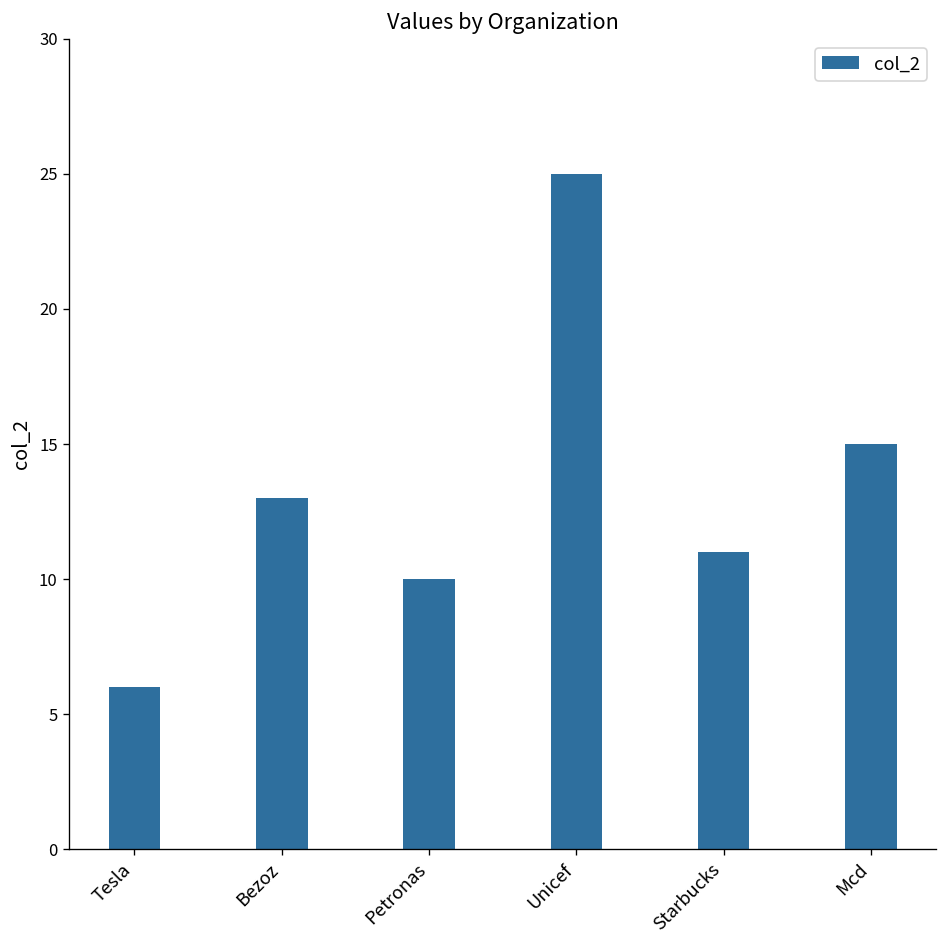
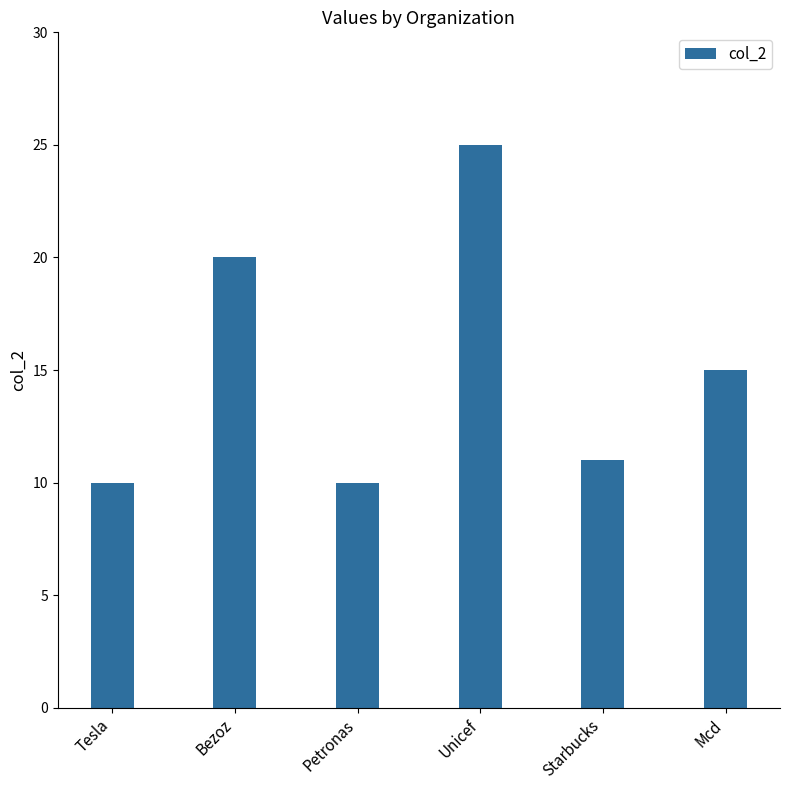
  {
-   "Tesla": 6,
-   "Bezoz": 13,
+   "Tesla": 10,
+   "Bezoz": 20,
    "Petronas": 10,
    "Unicef": 25,
    "Starbucks": 11,
    "Mcd": 15
  }
